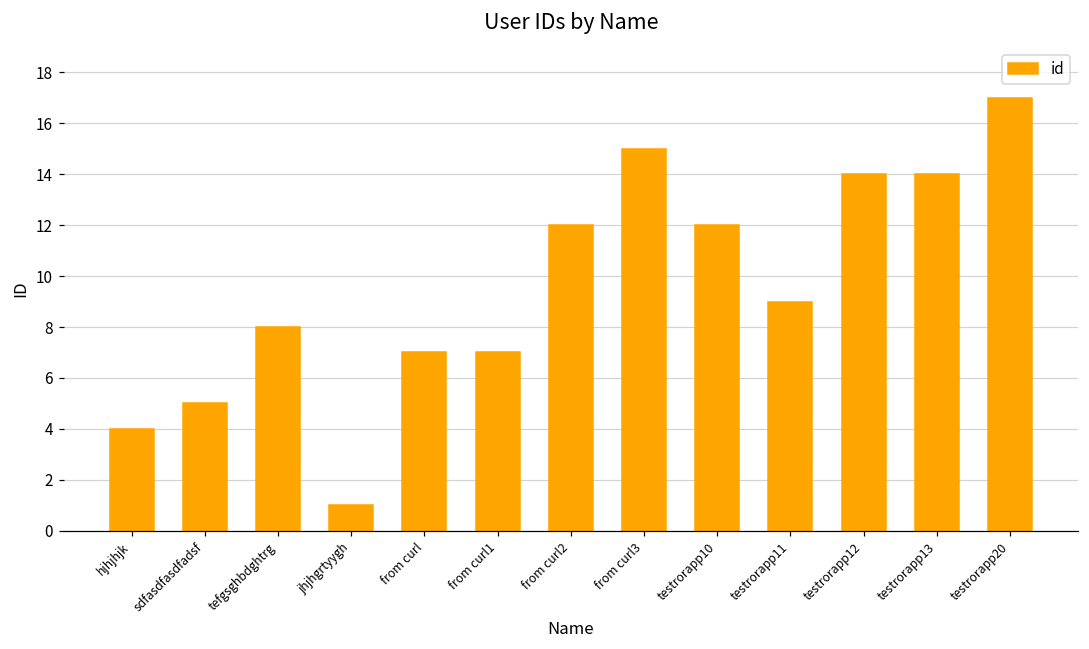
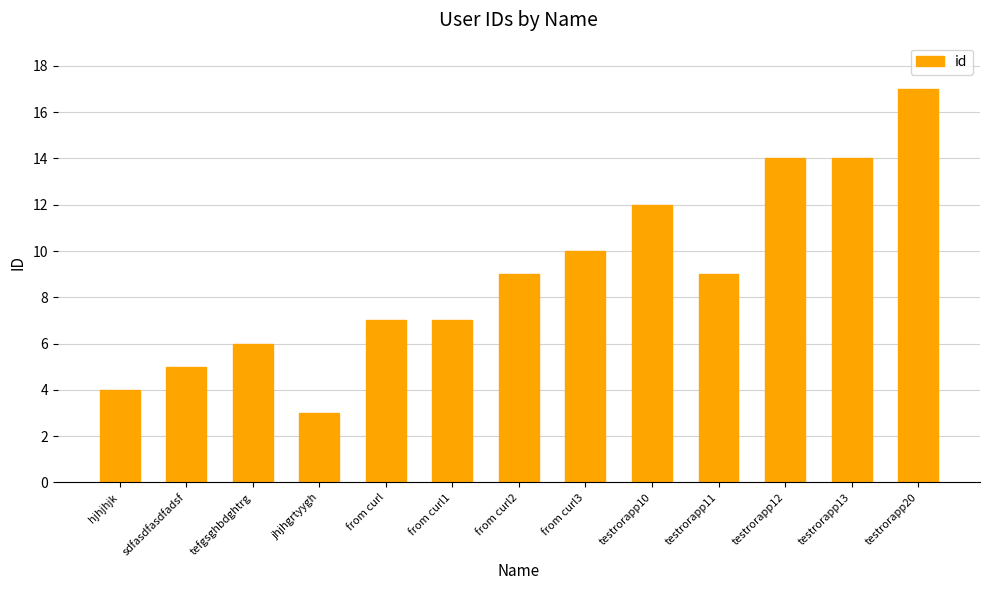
  {
    "hjhjhjk": 4,
    "sdfasdfasdfadsf": 5,
-   "tefgsghbdghtrg": 8,
-   "jhjhgrtyygh": 1,
+   "tefgsghbdghtrg": 6,
+   "jhjhgrtyygh": 3,
    "from curl": 7,
    "from curl1": 7,
-   "from curl2": 12,
-   "from curl3": 15,
+   "from curl2": 9,
+   "from curl3": 10,
    "testrorapp10": 12,
    "testrorapp11": 9,
    "testrorapp12": 14,
    "testrorapp13": 14,
    "testrorapp20": 17
  }
